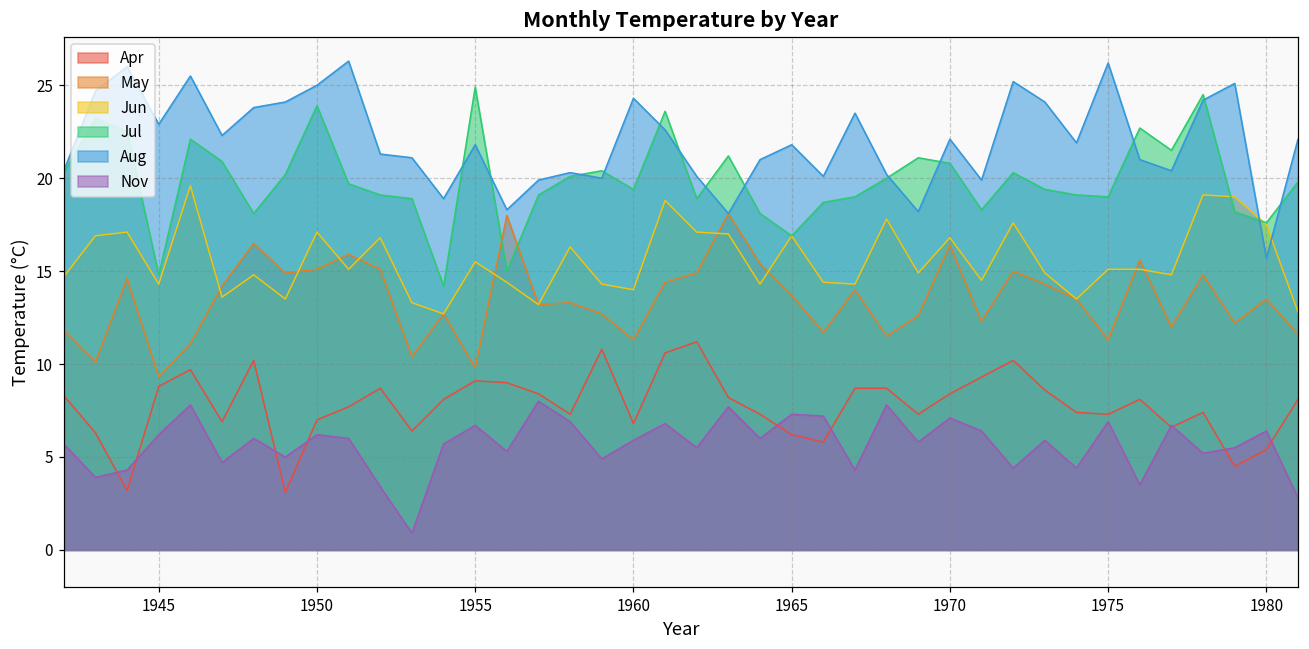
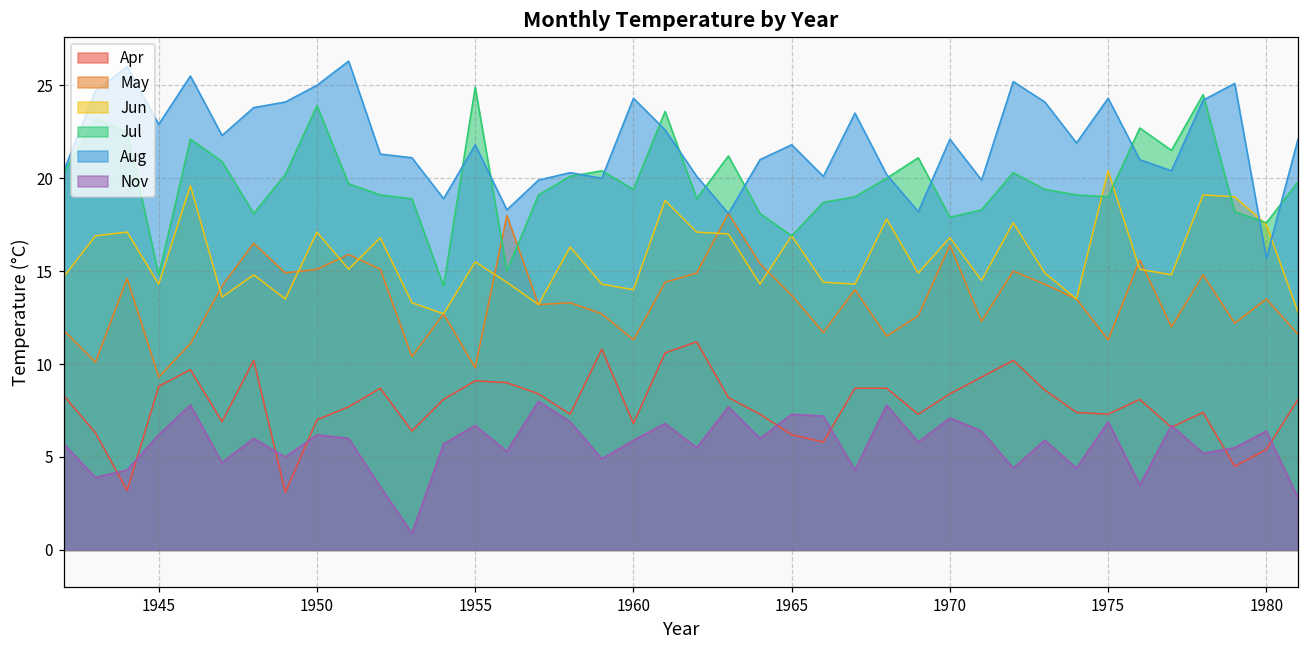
  {
    "Jun": {
      "1945": 14.3,
      "1950": 17.1,
      "1955": 15.5,
      "1960": 14.0,
      "1970": 16.8,
-     "1975": 15.1
+     "1975": 20.4
    },
    "Jul": {
      "1945": 14.8,
      "1950": 23.9,
      "1955": 24.9,
      "1960": 19.4,
-     "1970": 20.8,
+     "1970": 17.9,
      "1975": 19.0
    },
    "Aug": {
      "1945": 22.9,
      "1950": 25.0,
      "1955": 21.8,
      "1960": 24.3,
      "1965": 21.8,
      "1970": 22.1,
-     "1975": 26.2,
+     "1975": 24.3,
      "1980": 15.7
    },
    "Nov": {
      "1945": 6.2,
      "1950": 6.2,
      "1955": 6.7,
      "1960": 5.9,
      "1965": 7.3,
      "1970": 7.1,
      "1975": 6.9,
      "1980": 6.4
    }
  }
